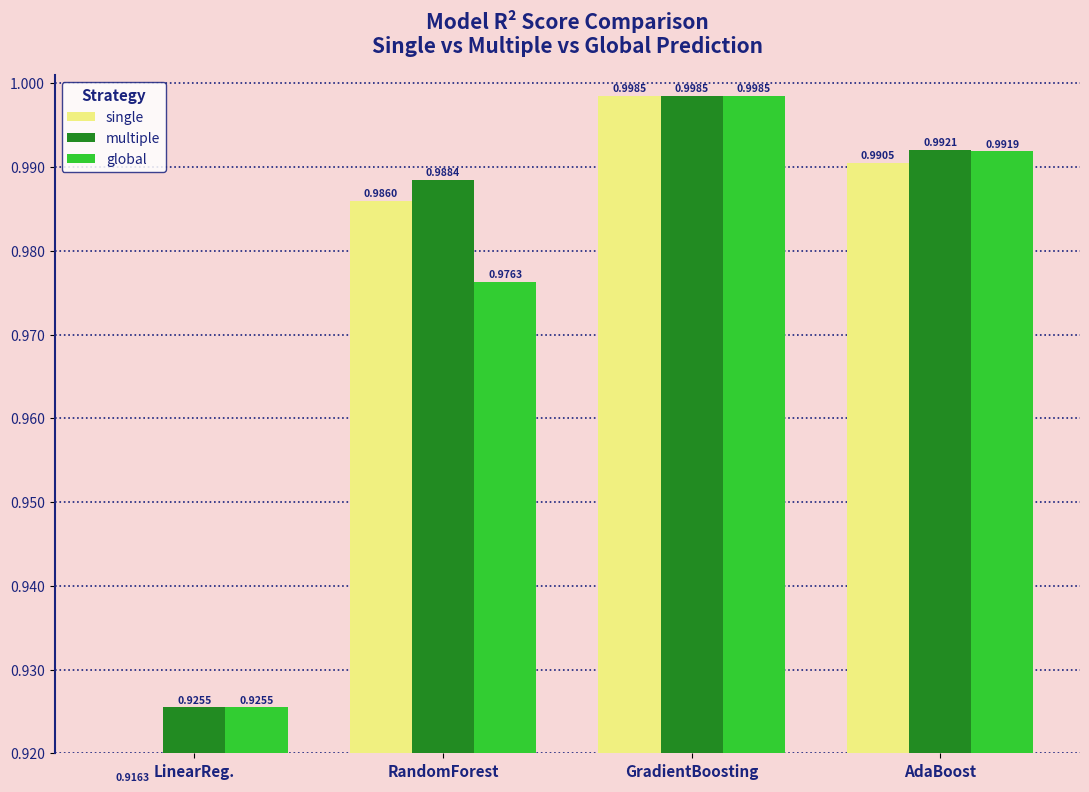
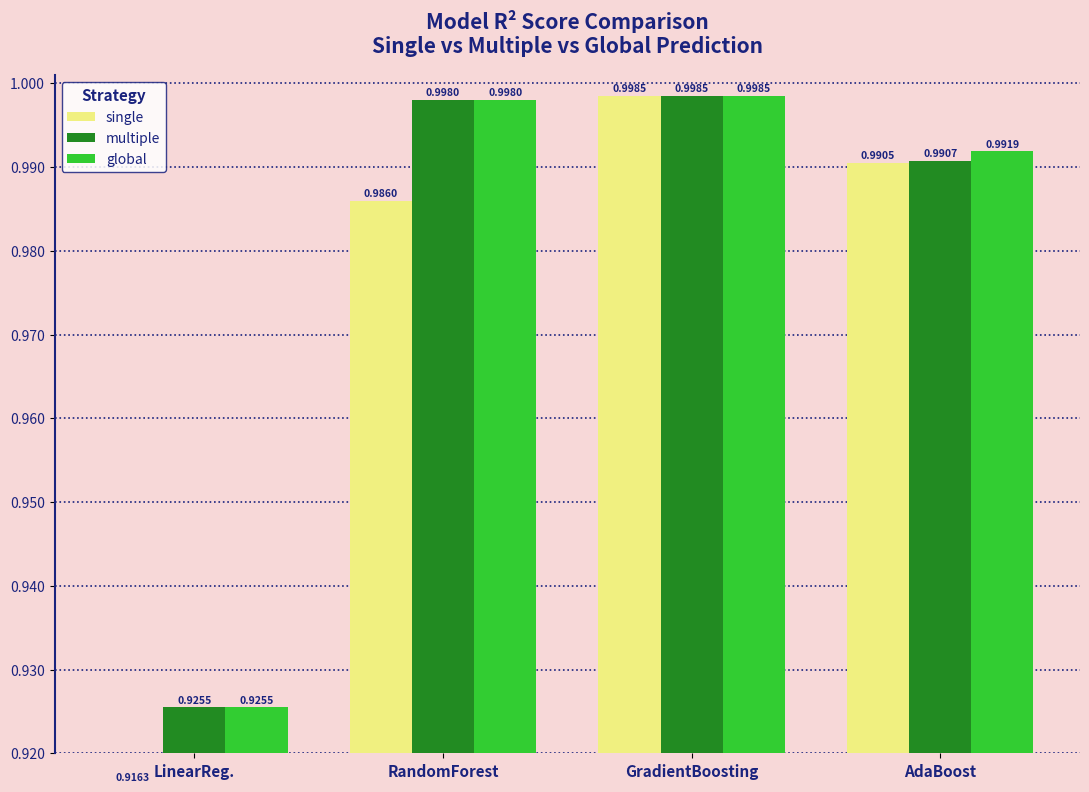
  {
    "single": {
      "RandomForest": 0.9860,
      "GradientBoosting": 0.9985,
      "AdaBoost": 0.9905
    },
    "multiple": {
      "LinearReg.": 0.9255,
-     "RandomForest": 0.9884,
+     "RandomForest": 0.9980,
      "GradientBoosting": 0.9985,
-     "AdaBoost": 0.9921
+     "AdaBoost": 0.9907
    },
    "global": {
      "LinearReg.": 0.9255,
-     "RandomForest": 0.9763,
+     "RandomForest": 0.9980,
      "GradientBoosting": 0.9985,
      "AdaBoost": 0.9919
    }
  }
